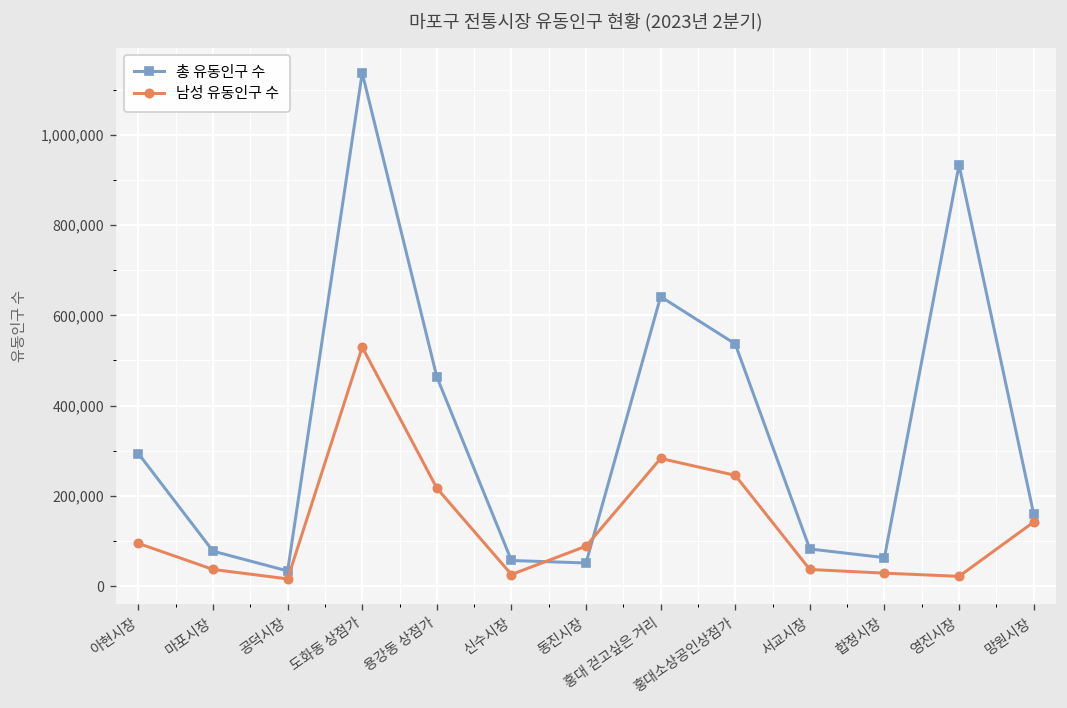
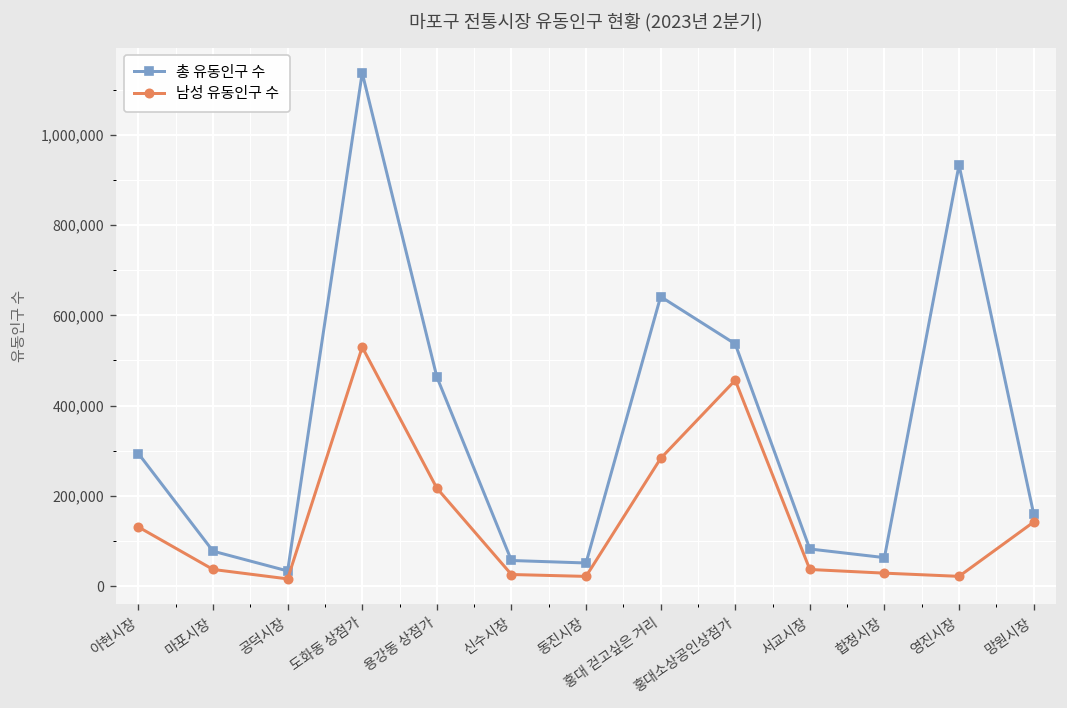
  {
    "총 유동인구 수": {
      "아현시장": "290,000",
      "마포시장": "80,000",
      "공덕시장": "30,000",
      "도화동 상점가": "1,140,000",
      "용강동 상점가": "460,000",
      "신수시장": "60,000",
      "동진시장": "50,000",
      "홍대 걷고싶은 거리": "640,000",
      "홍대소상공인상점가": "540,000",
      "서교시장": "80,000",
      "합정시장": "60,000",
      "영진시장": "930,000",
      "망원시장": "160,000"
    },
    "남성 유동인구 수": {
-     "아현시장": "90,000",
+     "아현시장": "130,000",
      "마포시장": "40,000",
      "공덕시장": "20,000",
      "도화동 상점가": "530,000",
      "용강동 상점가": "220,000",
      "신수시장": "30,000",
-     "동진시장": "90,000",
+     "동진시장": "20,000",
      "홍대 걷고싶은 거리": "280,000",
-     "홍대소상공인상점가": "250,000",
+     "홍대소상공인상점가": "460,000",
      "서교시장": "40,000",
      "합정시장": "30,000",
      "영진시장": "20,000",
      "망원시장": "140,000"
    }
  }
